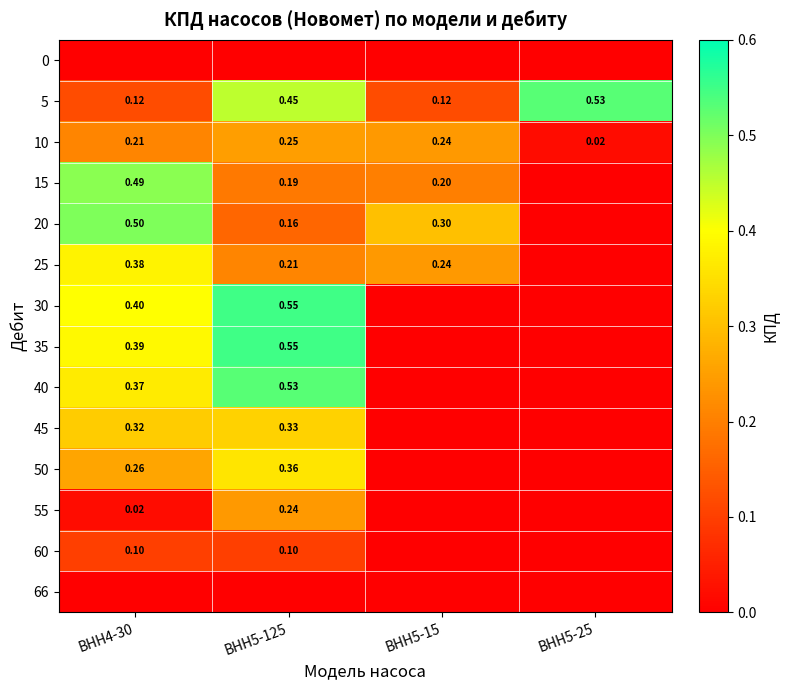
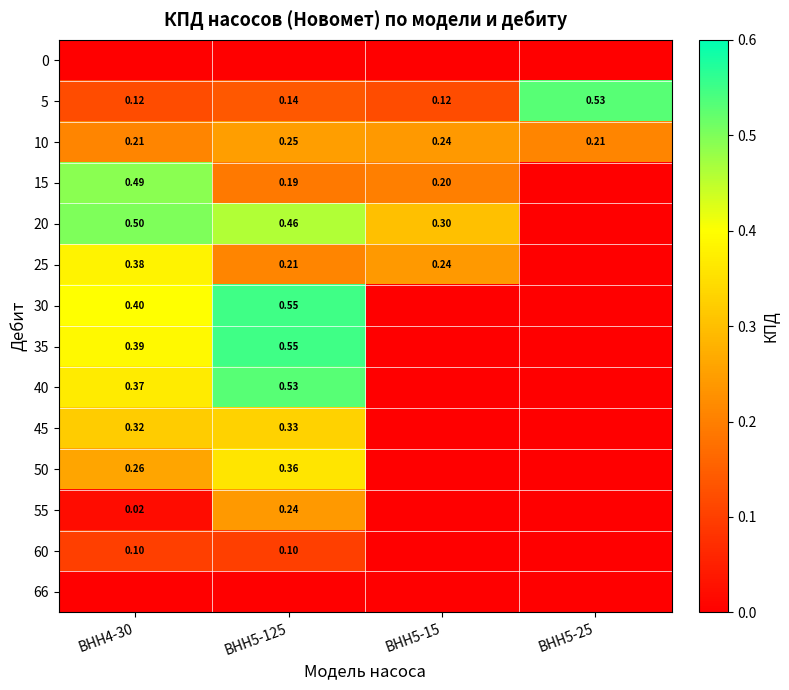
  {
    "5": {
      "ВНН4-30": 0.12,
-     "ВНН5-125": 0.45,
+     "ВНН5-125": 0.14,
      "ВНН5-15": 0.12,
      "ВНН5-25": 0.53
    },
    "10": {
      "ВНН4-30": 0.21,
      "ВНН5-125": 0.25,
      "ВНН5-15": 0.24,
-     "ВНН5-25": 0.02
+     "ВНН5-25": 0.21
    },
    "15": {
      "ВНН4-30": 0.49,
      "ВНН5-125": 0.19,
      "ВНН5-15": 0.20
    },
    "20": {
      "ВНН4-30": 0.50,
-     "ВНН5-125": 0.16,
+     "ВНН5-125": 0.46,
      "ВНН5-15": 0.30
    },
    "25": {
      "ВНН4-30": 0.38,
      "ВНН5-125": 0.21,
      "ВНН5-15": 0.24
    },
    "30": {
      "ВНН4-30": 0.40,
      "ВНН5-125": 0.55
    },
    "35": {
      "ВНН4-30": 0.39,
      "ВНН5-125": 0.55
    },
    "40": {
      "ВНН4-30": 0.37,
      "ВНН5-125": 0.53
    },
    "45": {
      "ВНН4-30": 0.32,
      "ВНН5-125": 0.33
    },
    "50": {
      "ВНН4-30": 0.26,
      "ВНН5-125": 0.36
    },
    "55": {
      "ВНН4-30": 0.02,
      "ВНН5-125": 0.24
    },
    "60": {
      "ВНН4-30": 0.10,
      "ВНН5-125": 0.10
    }
  }
